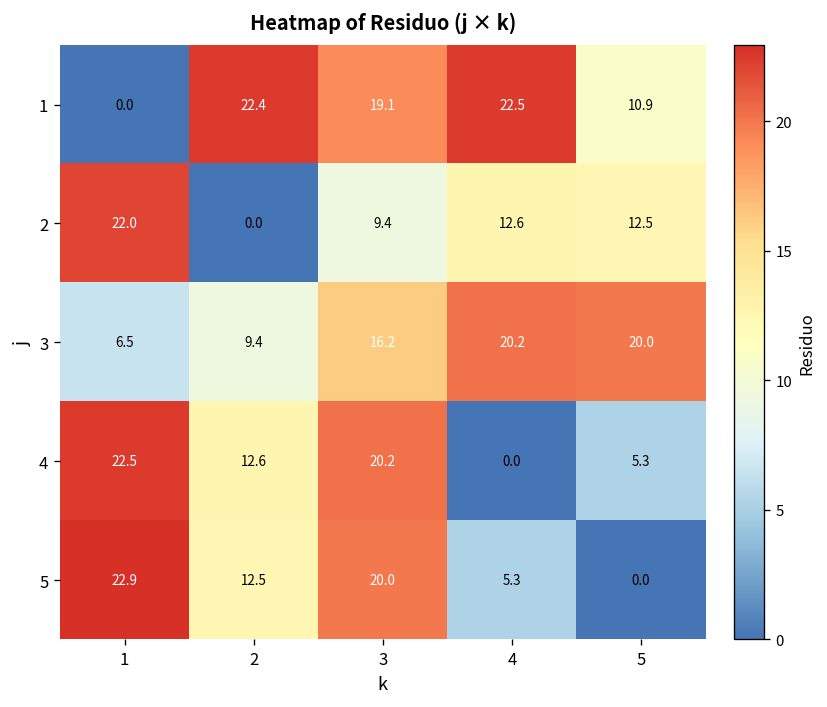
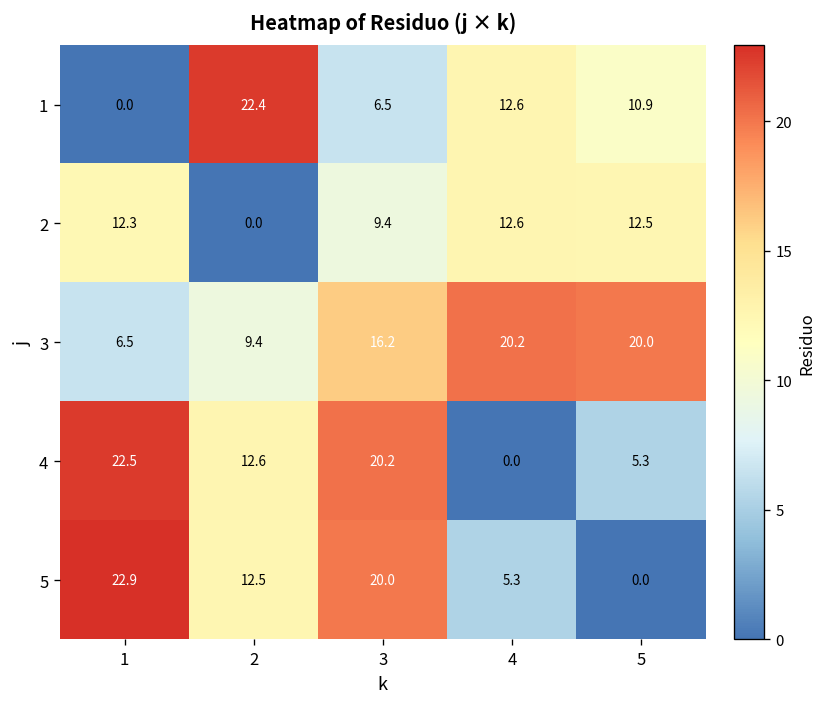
  {
    "1": {
      "1": 0.0,
      "2": 22.4,
-     "3": 19.1,
-     "4": 22.5,
+     "3": 6.5,
+     "4": 12.6,
      "5": 10.9
    },
    "2": {
-     "1": 22.0,
+     "1": 12.3,
      "2": 0.0,
      "3": 9.4,
      "4": 12.6,
      "5": 12.5
    },
    "3": {
      "1": 6.5,
      "2": 9.4,
      "3": 16.2,
      "4": 20.2,
      "5": 20.0
    },
    "4": {
      "1": 22.5,
      "2": 12.6,
      "3": 20.2,
      "4": 0.0,
      "5": 5.3
    },
    "5": {
      "1": 22.9,
      "2": 12.5,
      "3": 20.0,
      "4": 5.3,
      "5": 0.0
    }
  }
